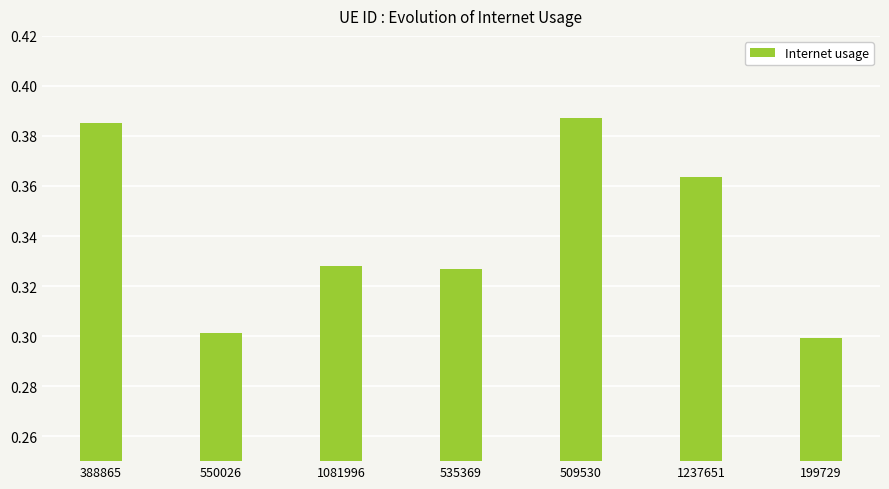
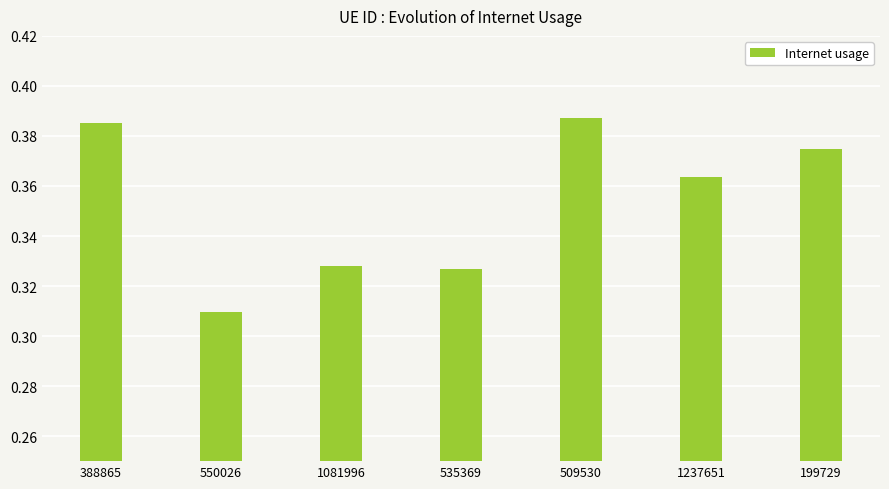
  {
    "388865": 0.385,
-   "550026": 0.301,
+   "550026": 0.309,
    "1081996": 0.328,
    "535369": 0.327,
    "509530": 0.387,
    "1237651": 0.364,
-   "199729": 0.299
+   "199729": 0.375
  }
